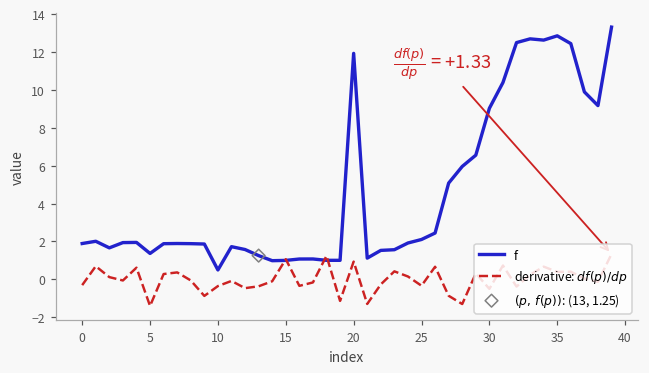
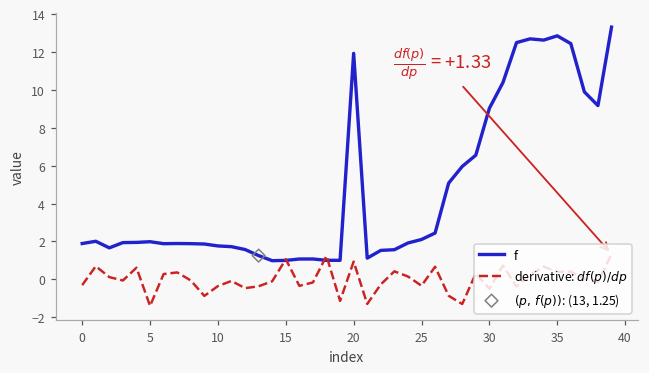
  {
    "f": {
      "0": 1.9,
-     "5": 1.4,
-     "10": 0.5,
+     "5": 2.0,
+     "10": 1.8,
      "20": 11.9,
      "25": 2.1,
      "30": 9.0,
      "35": 12.9
    }
  }
